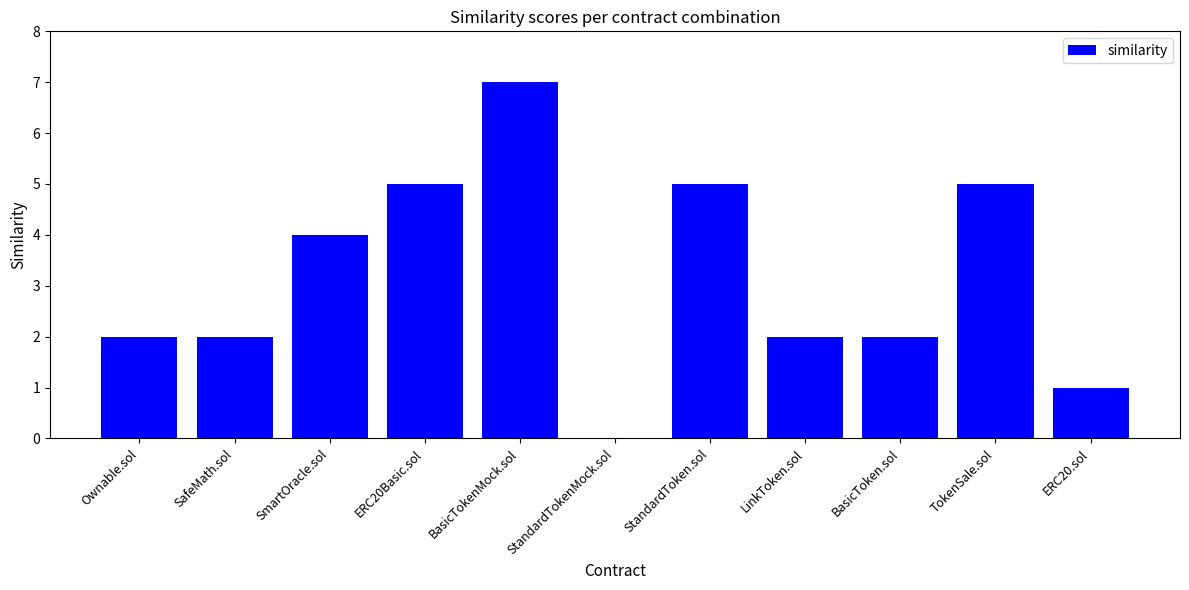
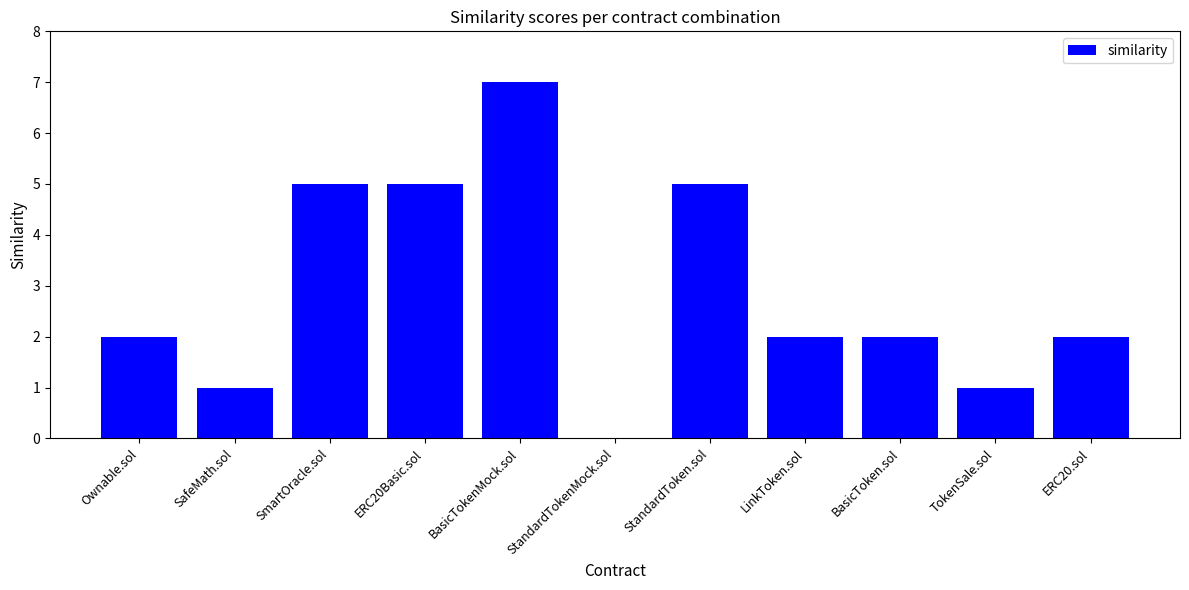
  {
    "Ownable.sol": 2,
-   "SafeMath.sol": 2,
-   "SmartOracle.sol": 4,
+   "SafeMath.sol": 1,
+   "SmartOracle.sol": 5,
    "ERC20Basic.sol": 5,
    "BasicTokenMock.sol": 7,
    "StandardTokenMock.sol": 0,
    "StandardToken.sol": 5,
    "LinkToken.sol": 2,
    "BasicToken.sol": 2,
-   "TokenSale.sol": 5,
-   "ERC20.sol": 1
+   "TokenSale.sol": 1,
+   "ERC20.sol": 2
  }
